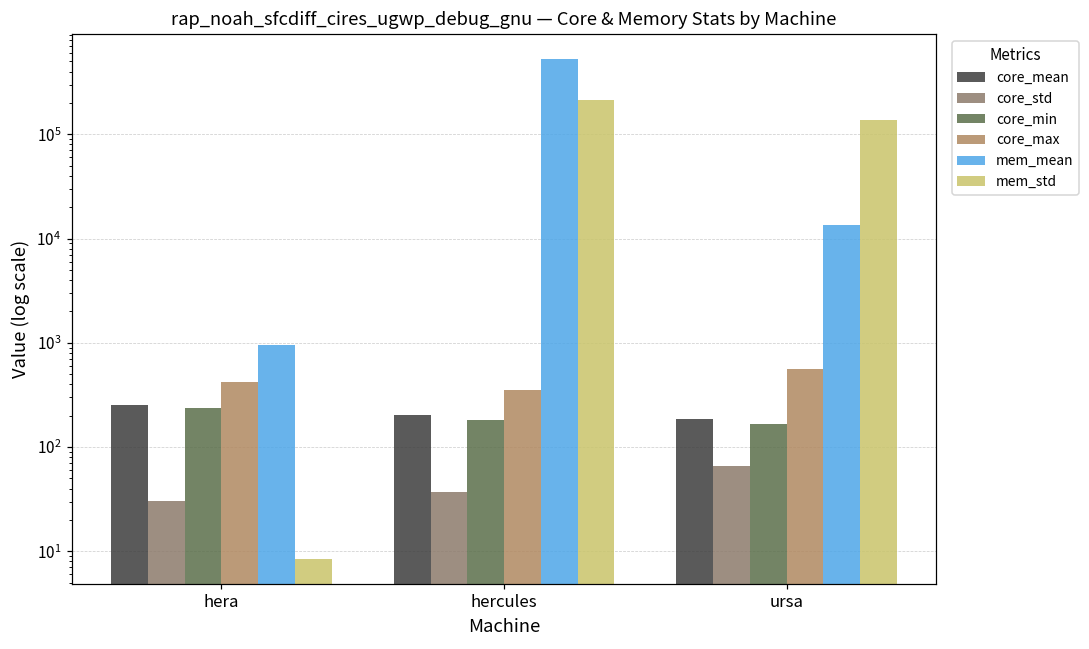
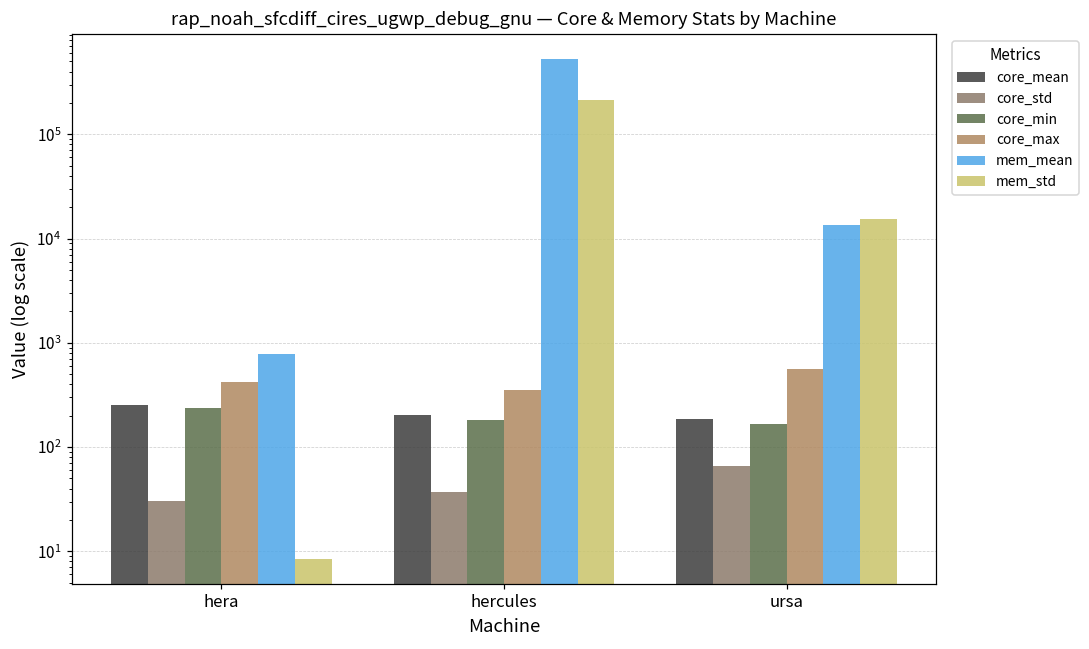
  {
    "mem_mean": {
-     "hera": 1000,
+     "hera": 800,
      "hercules": 500000,
      "ursa": 14000
    },
    "mem_std": {
      "hera": 8,
      "hercules": 210000,
-     "ursa": 140000
+     "ursa": 15000
    }
  }
